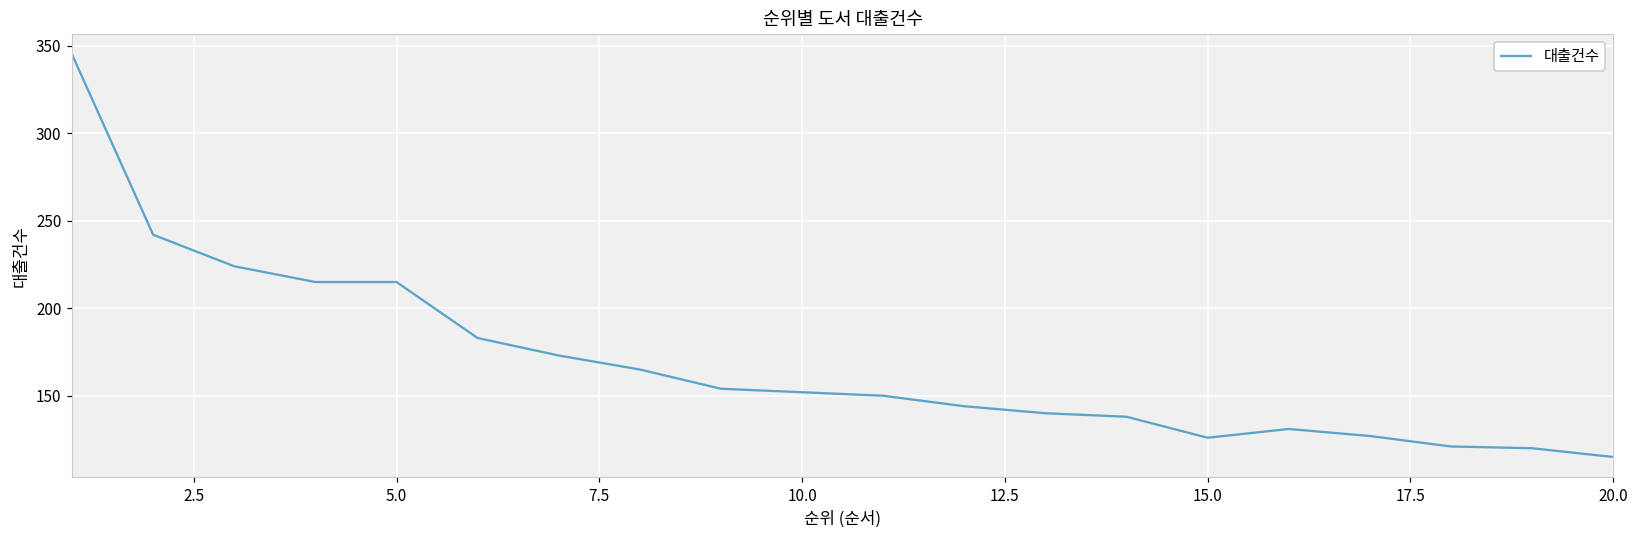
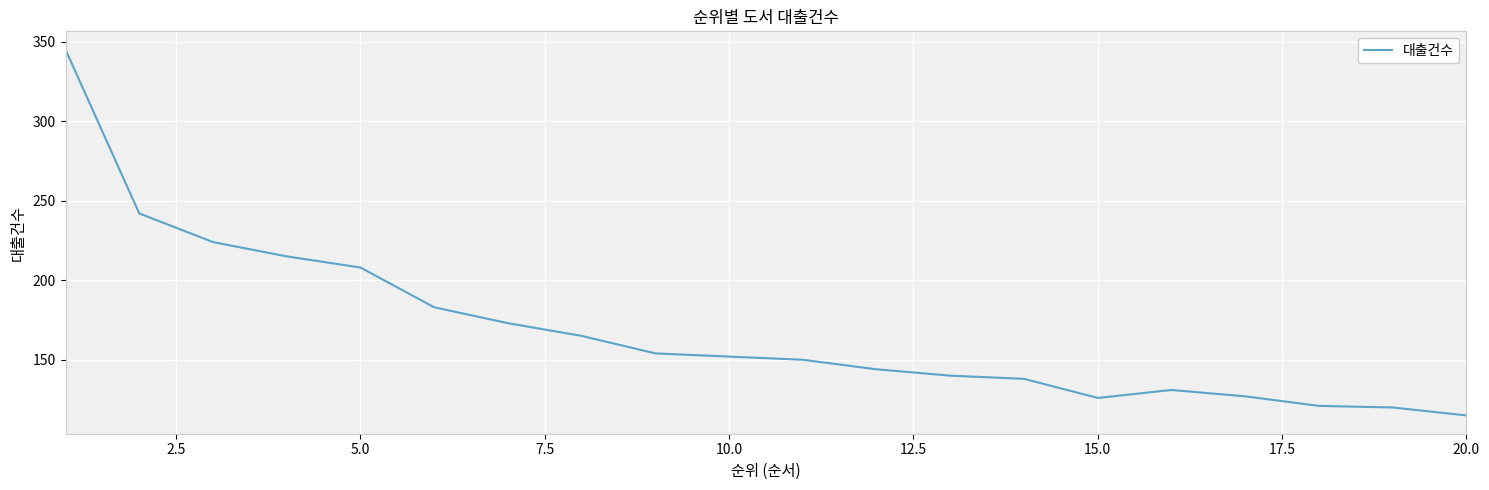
  {
-   "5.0": 215,
+   "5.0": 208,
    "10.0": 152,
    "15.0": 126,
    "20.0": 115
  }
